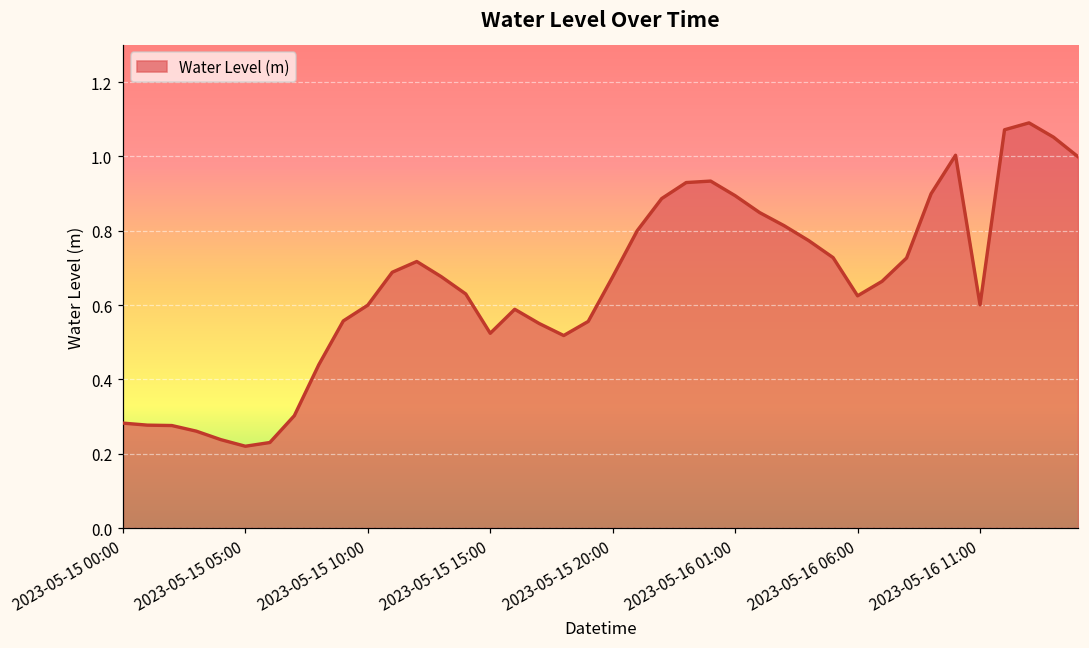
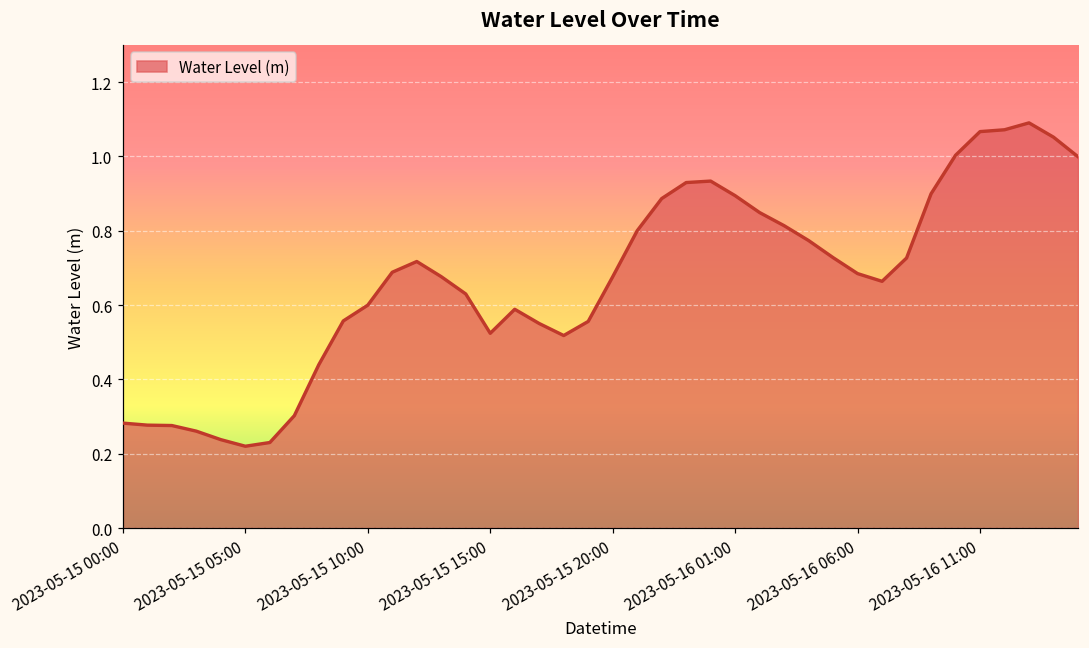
  {
    "2023-05-15 00:00": 0.28,
    "2023-05-15 05:00": 0.22,
    "2023-05-15 10:00": 0.60,
    "2023-05-15 15:00": 0.52,
    "2023-05-15 20:00": 0.68,
    "2023-05-16 01:00": 0.89,
-   "2023-05-16 06:00": 0.62,
-   "2023-05-16 11:00": 0.60
+   "2023-05-16 06:00": 0.68,
+   "2023-05-16 11:00": 1.07
  }
